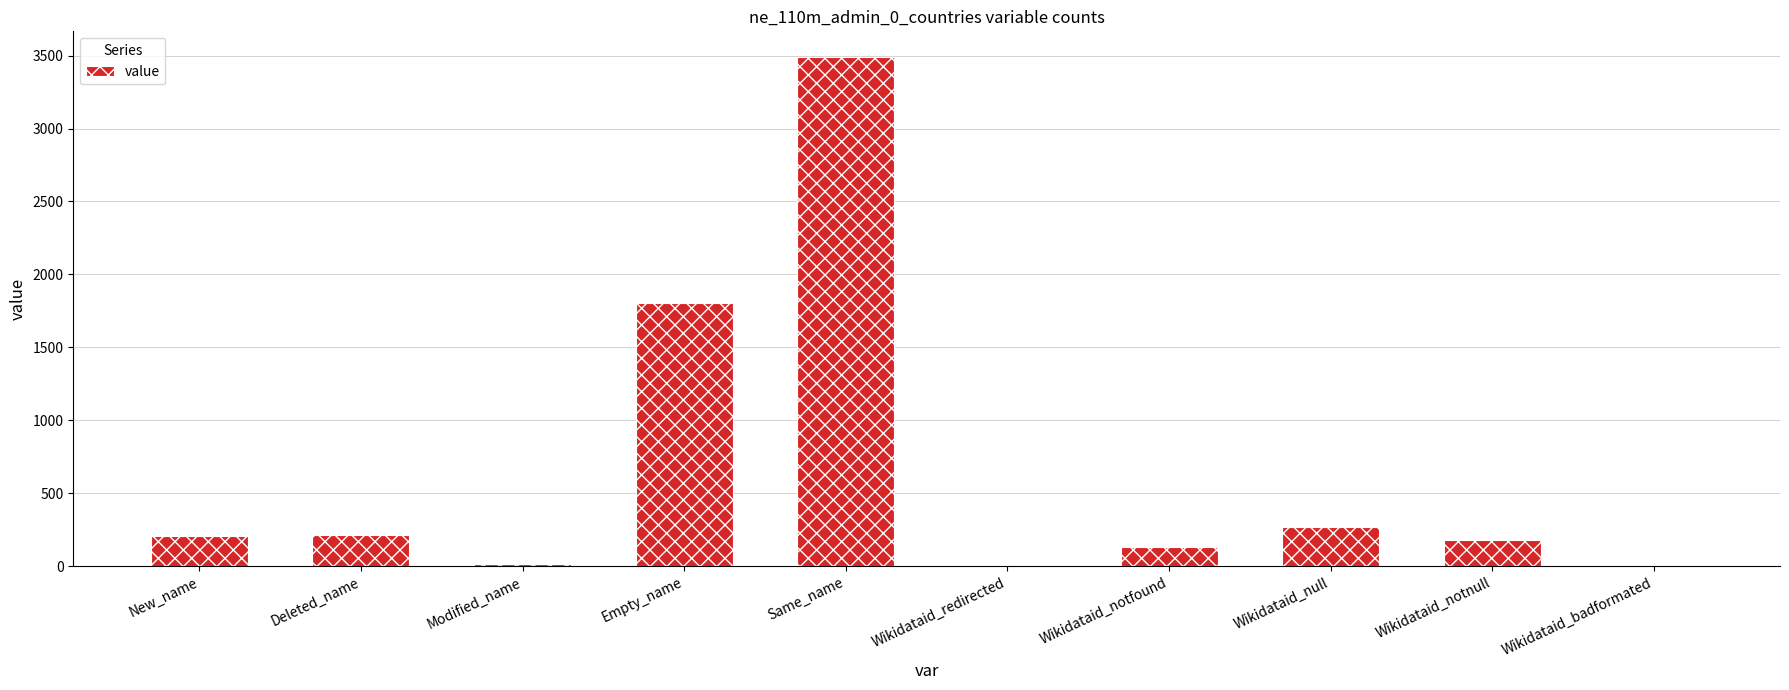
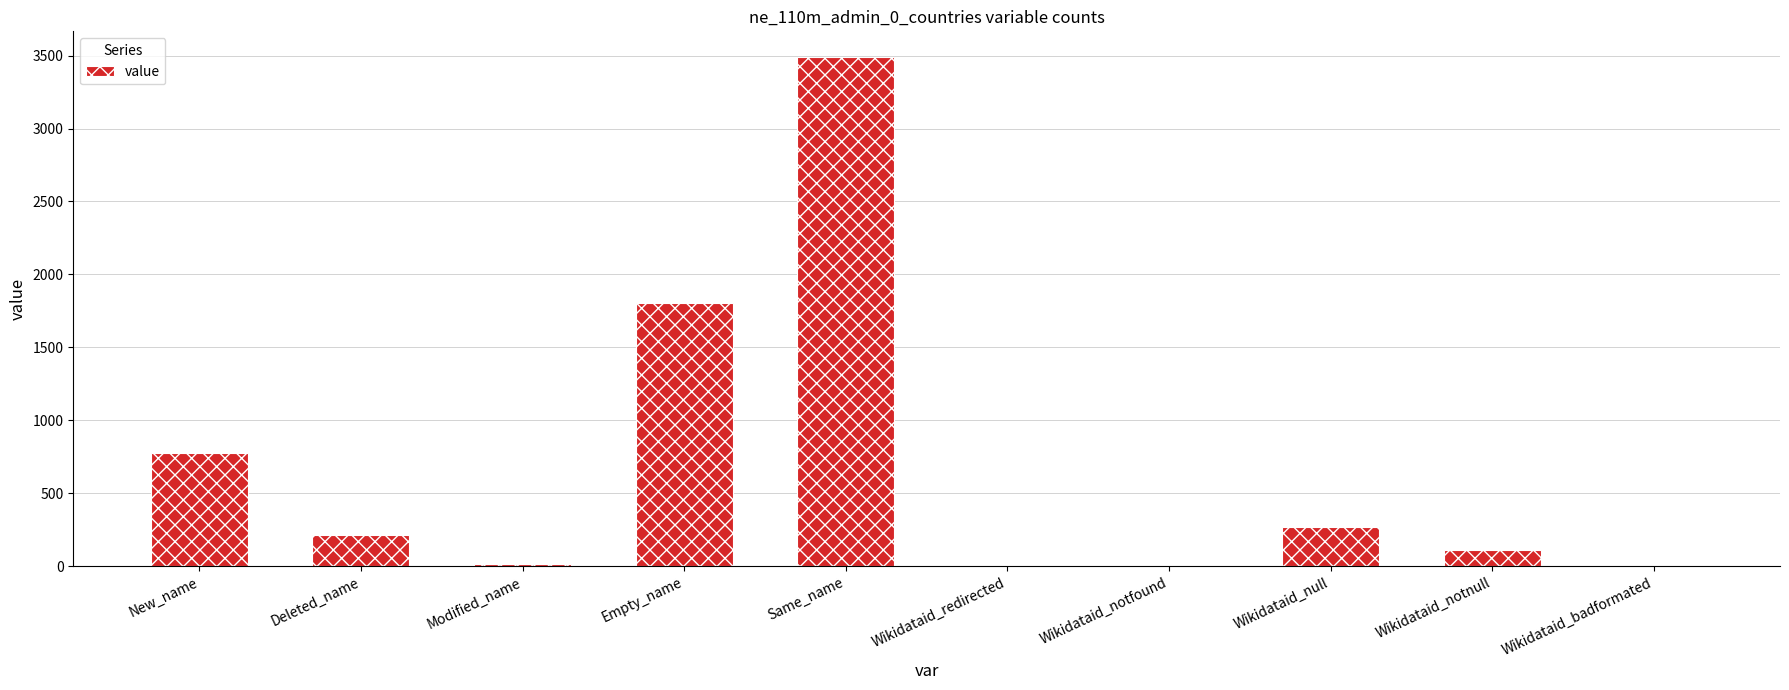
  {
-   "New_name": 210,
+   "New_name": 780,
    "Deleted_name": 220,
    "Empty_name": 1800,
    "Same_name": 3490,
    "Wikidataid_redirected": 0,
-   "Wikidataid_notfound": 130,
+   "Wikidataid_notfound": 0,
    "Wikidataid_null": 270,
-   "Wikidataid_notnull": 180,
+   "Wikidataid_notnull": 110,
    "Wikidataid_badformated": 0
  }
